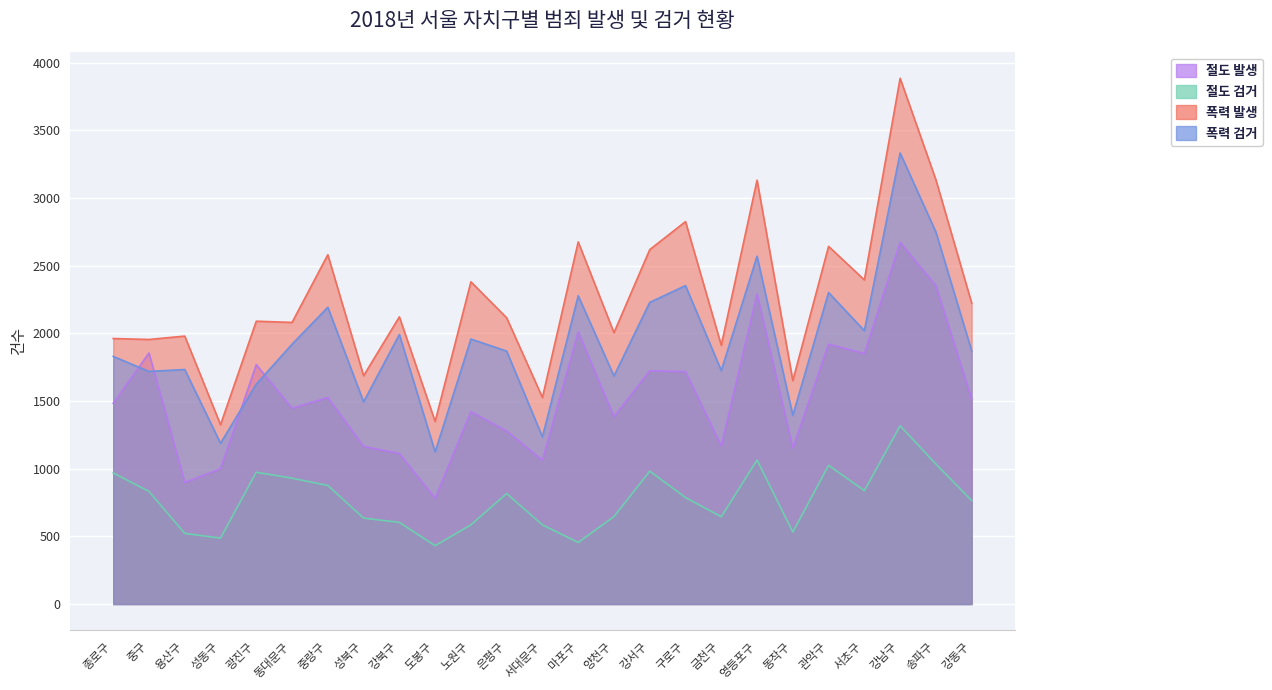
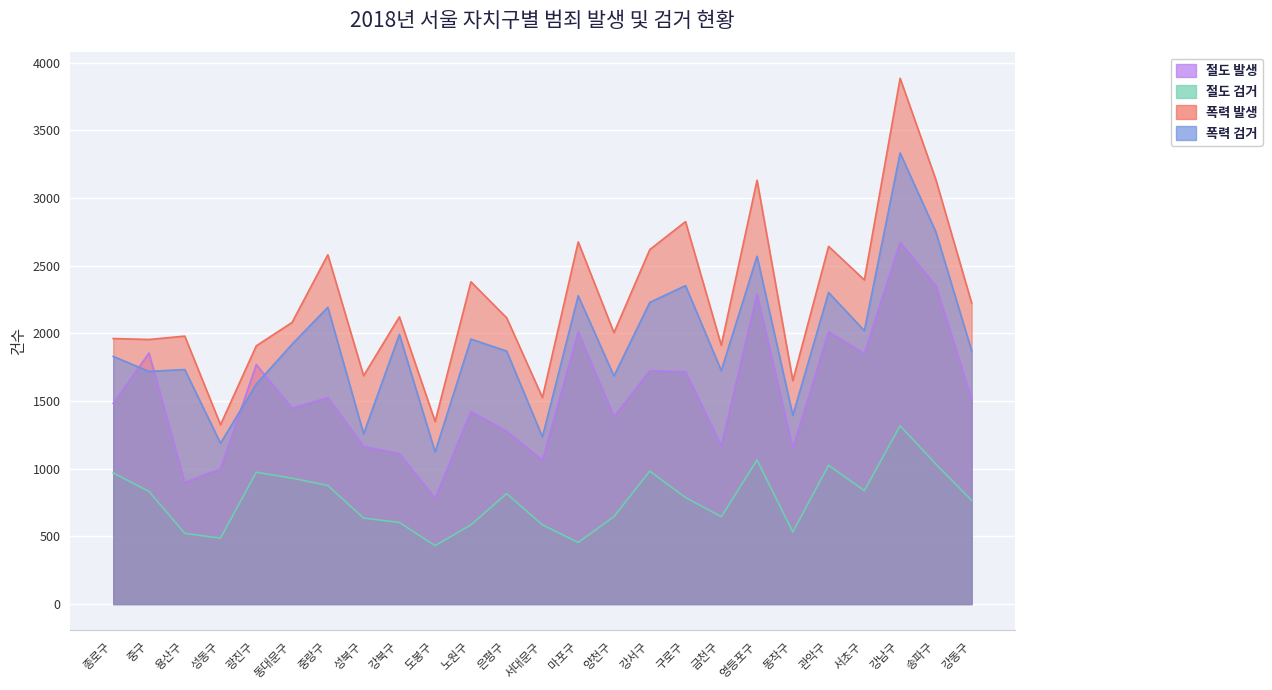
  {
    "절도 발생": {
      "종로구": 1480,
      "중구": 1860,
      "용산구": 900,
      "성동구": 1000,
      "광진구": 1770,
      "동대문구": 1450,
      "중랑구": 1530,
      "성북구": 1160,
      "강북구": 1110,
      "도봉구": 780,
      "노원구": 1420,
      "은평구": 1280,
      "서대문구": 1060,
      "마포구": 2010,
      "양천구": 1380,
      "강서구": 1720,
      "구로구": 1720,
      "금천구": 1170,
      "영등포구": 2290,
      "동작구": 1150,
-     "관악구": 1920,
+     "관악구": 2010,
      "서초구": 1850,
      "강남구": 2670,
      "송파구": 2350,
      "강동구": 1520
    },
    "절도 검거": {
      "종로구": 970,
      "중구": 830,
      "용산구": 520,
      "성동구": 490,
      "광진구": 970,
      "동대문구": 930,
      "중랑구": 880,
      "성북구": 640,
      "강북구": 600,
      "도봉구": 430,
      "노원구": 590,
      "은평구": 820,
      "서대문구": 590,
      "마포구": 460,
      "양천구": 650,
      "강서구": 980,
      "구로구": 790,
      "금천구": 650,
      "영등포구": 1060,
      "동작구": 530,
      "관악구": 1030,
      "서초구": 840,
      "강남구": 1320,
      "송파구": 1030,
      "강동구": 770
    },
    "폭력 발생": {
      "종로구": 1960,
      "중구": 1960,
      "용산구": 1980,
      "성동구": 1330,
-     "광진구": 2090,
+     "광진구": 1910,
      "동대문구": 2080,
      "중랑구": 2580,
      "성북구": 1690,
      "강북구": 2120,
      "도봉구": 1350,
      "노원구": 2380,
      "은평구": 2120,
      "서대문구": 1530,
      "마포구": 2680,
      "양천구": 2010,
      "강서구": 2620,
      "구로구": 2830,
      "금천구": 1910,
      "영등포구": 3130,
      "동작구": 1650,
      "관악구": 2640,
      "서초구": 2400,
      "강남구": 3890,
      "송파구": 3140,
      "강동구": 2220
    },
    "폭력 검거": {
      "종로구": 1830,
      "중구": 1720,
      "용산구": 1730,
      "성동구": 1190,
      "광진구": 1630,
      "동대문구": 1920,
      "중랑구": 2190,
-     "성북구": 1490,
+     "성북구": 1260,
      "강북구": 1990,
      "도봉구": 1120,
      "노원구": 1960,
      "은평구": 1870,
      "서대문구": 1240,
      "마포구": 2280,
      "양천구": 1690,
      "강서구": 2230,
      "구로구": 2350,
      "금천구": 1730,
      "영등포구": 2570,
      "동작구": 1390,
      "관악구": 2300,
      "서초구": 2020,
      "강남구": 3330,
      "송파구": 2750,
      "강동구": 1870
    }
  }
